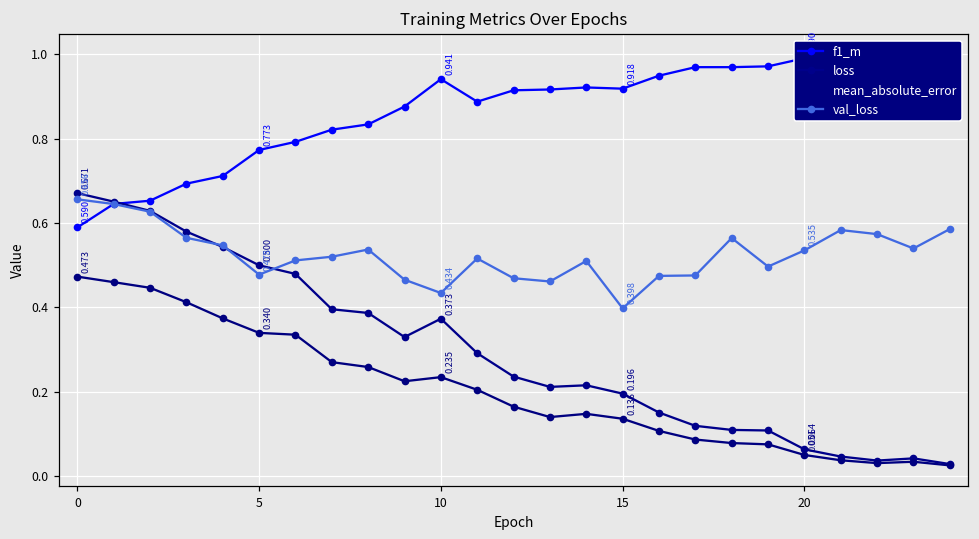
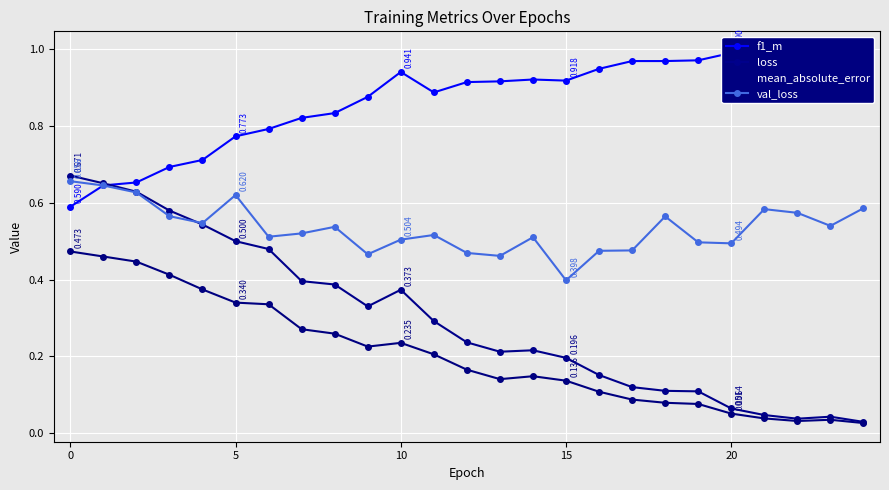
  {
    "f1_m": {
      "0": 0.590,
      "5": 0.773,
      "10": 0.941,
      "15": 0.918
    },
    "val_loss": {
-     "5": 0.478,
-     "10": 0.434,
+     "5": 0.620,
+     "10": 0.504,
      "15": 0.398,
-     "20": 0.535
+     "20": 0.494
    }
  }
